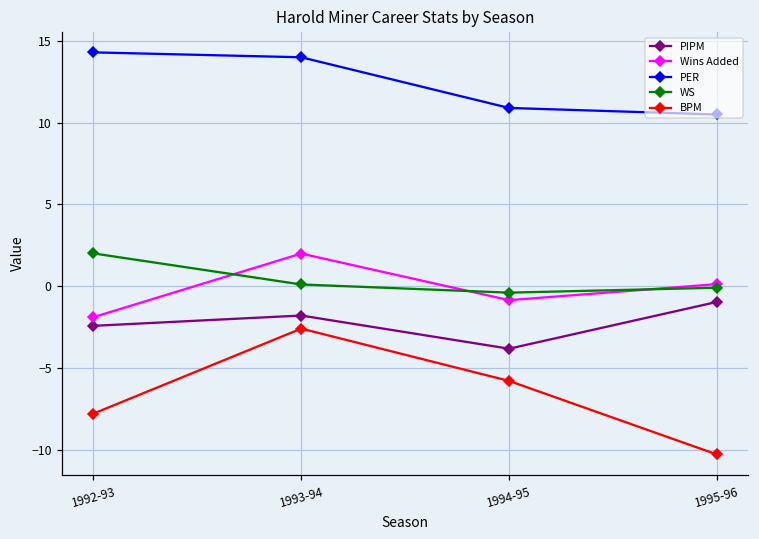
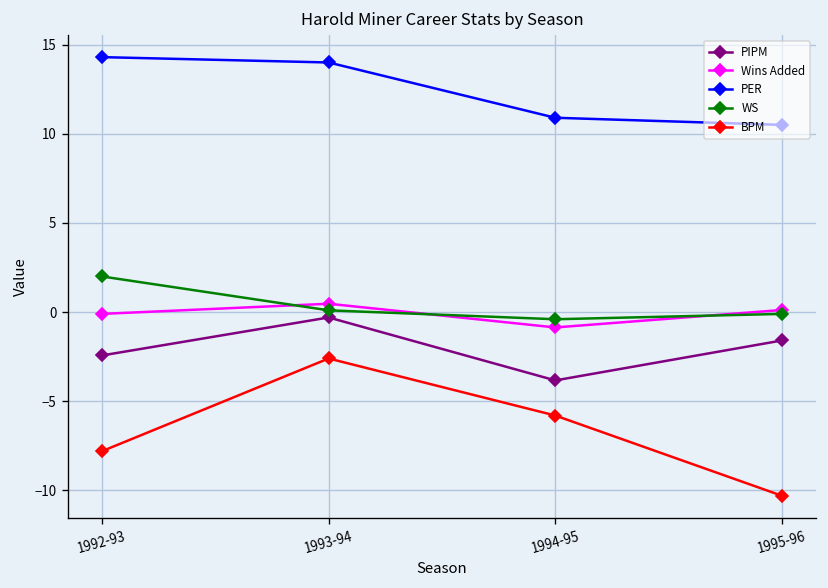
  {
    "PIPM": {
      "1992-93": -2.4,
-     "1993-94": -1.8,
+     "1993-94": -0.3,
      "1994-95": -3.8,
-     "1995-96": -1.0
+     "1995-96": -1.6
    },
    "Wins Added": {
-     "1992-93": -1.9,
-     "1993-94": 2.0,
+     "1992-93": -0.1,
+     "1993-94": 0.5,
      "1994-95": -0.9,
      "1995-96": 0.1
    },
    "PER": {
      "1992-93": 14.3,
      "1993-94": 14.0,
      "1994-95": 10.9
    },
    "WS": {
      "1992-93": 2.0,
      "1993-94": 0.1,
      "1994-95": -0.4,
      "1995-96": -0.1
    },
    "BPM": {
      "1992-93": -7.8,
      "1993-94": -2.6,
      "1994-95": -5.8,
      "1995-96": -10.3
    }
  }
